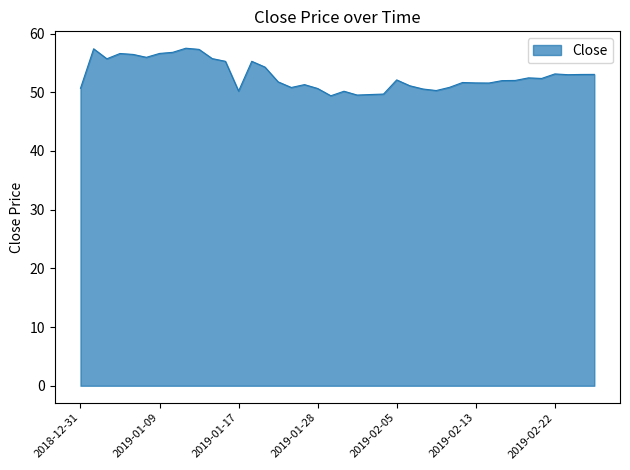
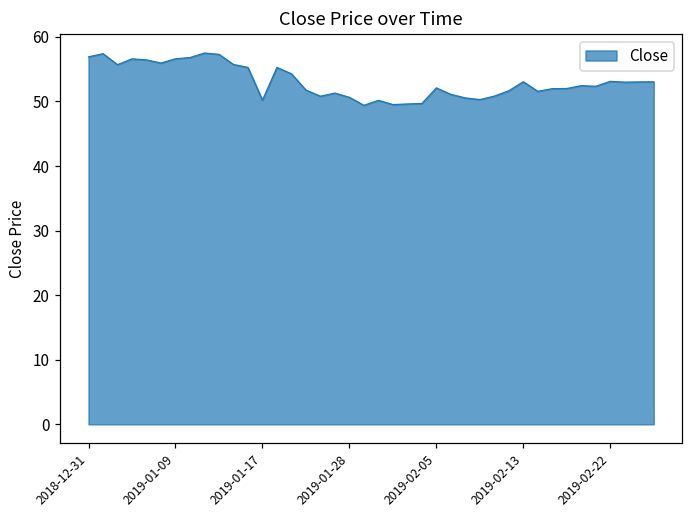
  {
-   "2018-12-31": 51,
+   "2018-12-31": 57,
    "2019-01-09": 57,
    "2019-01-17": 50,
    "2019-01-28": 51,
    "2019-02-05": 52,
-   "2019-02-13": 52,
+   "2019-02-13": 53,
    "2019-02-22": 53
  }
